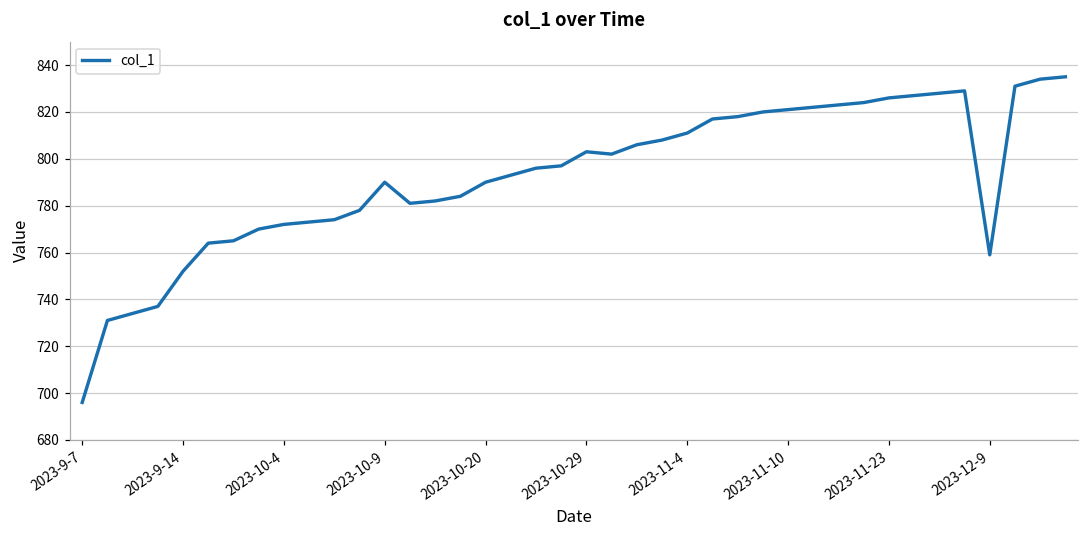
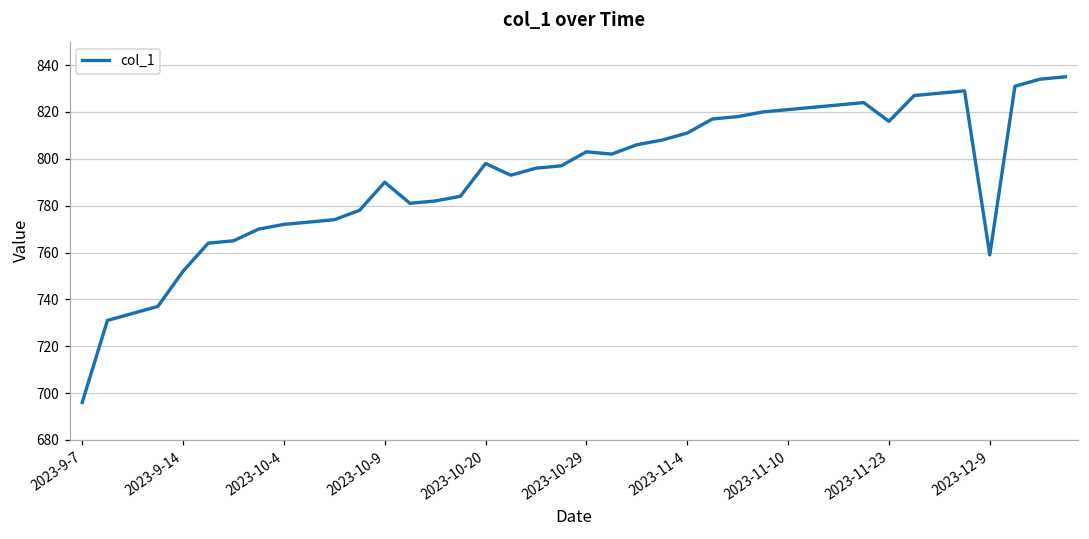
  {
    "2023-9-7": 696,
    "2023-9-14": 752,
    "2023-10-4": 772,
    "2023-10-9": 790,
-   "2023-10-20": 790,
+   "2023-10-20": 798,
    "2023-10-29": 803,
    "2023-11-4": 811,
    "2023-11-10": 821,
-   "2023-11-23": 826,
+   "2023-11-23": 816,
    "2023-12-9": 759
  }
